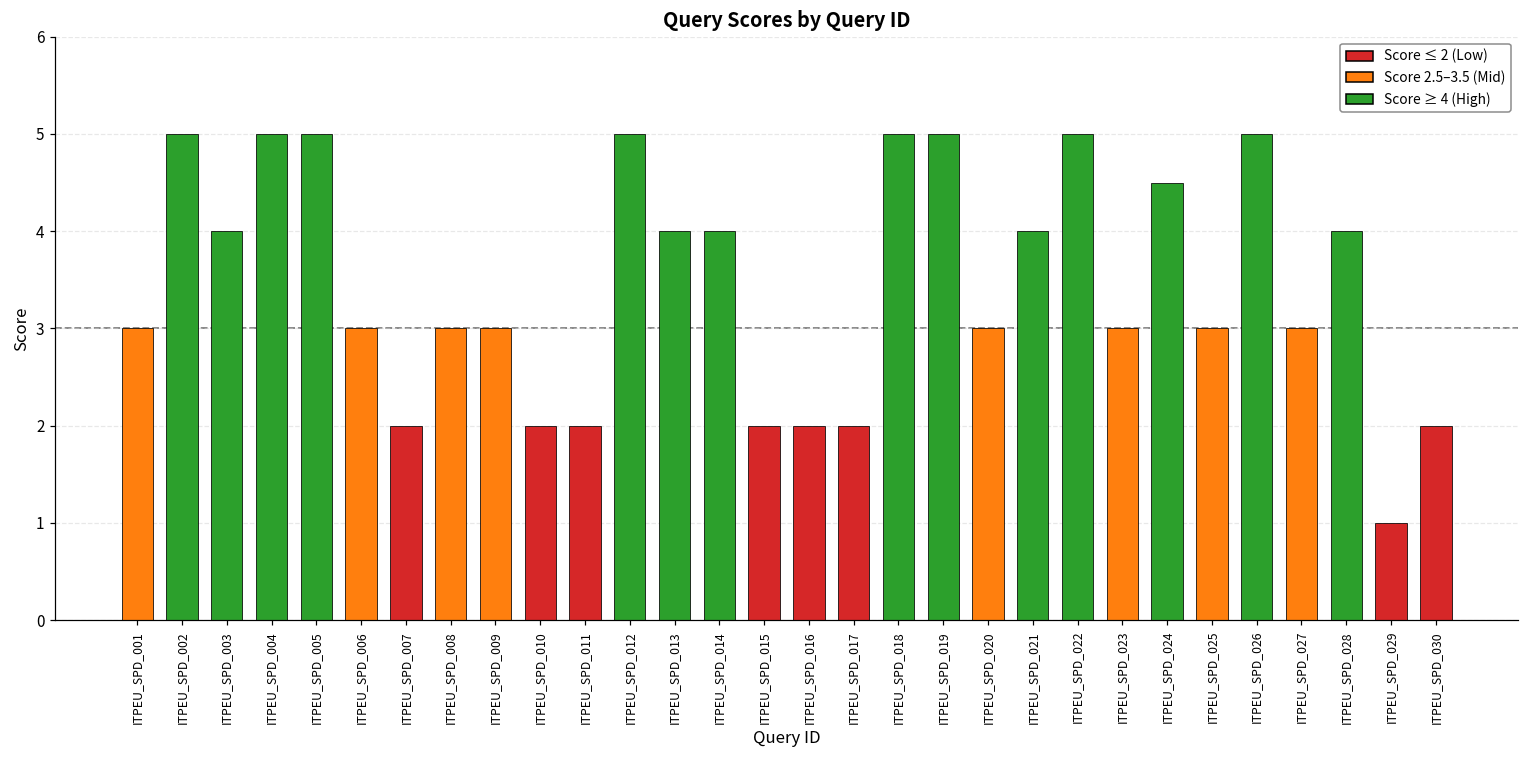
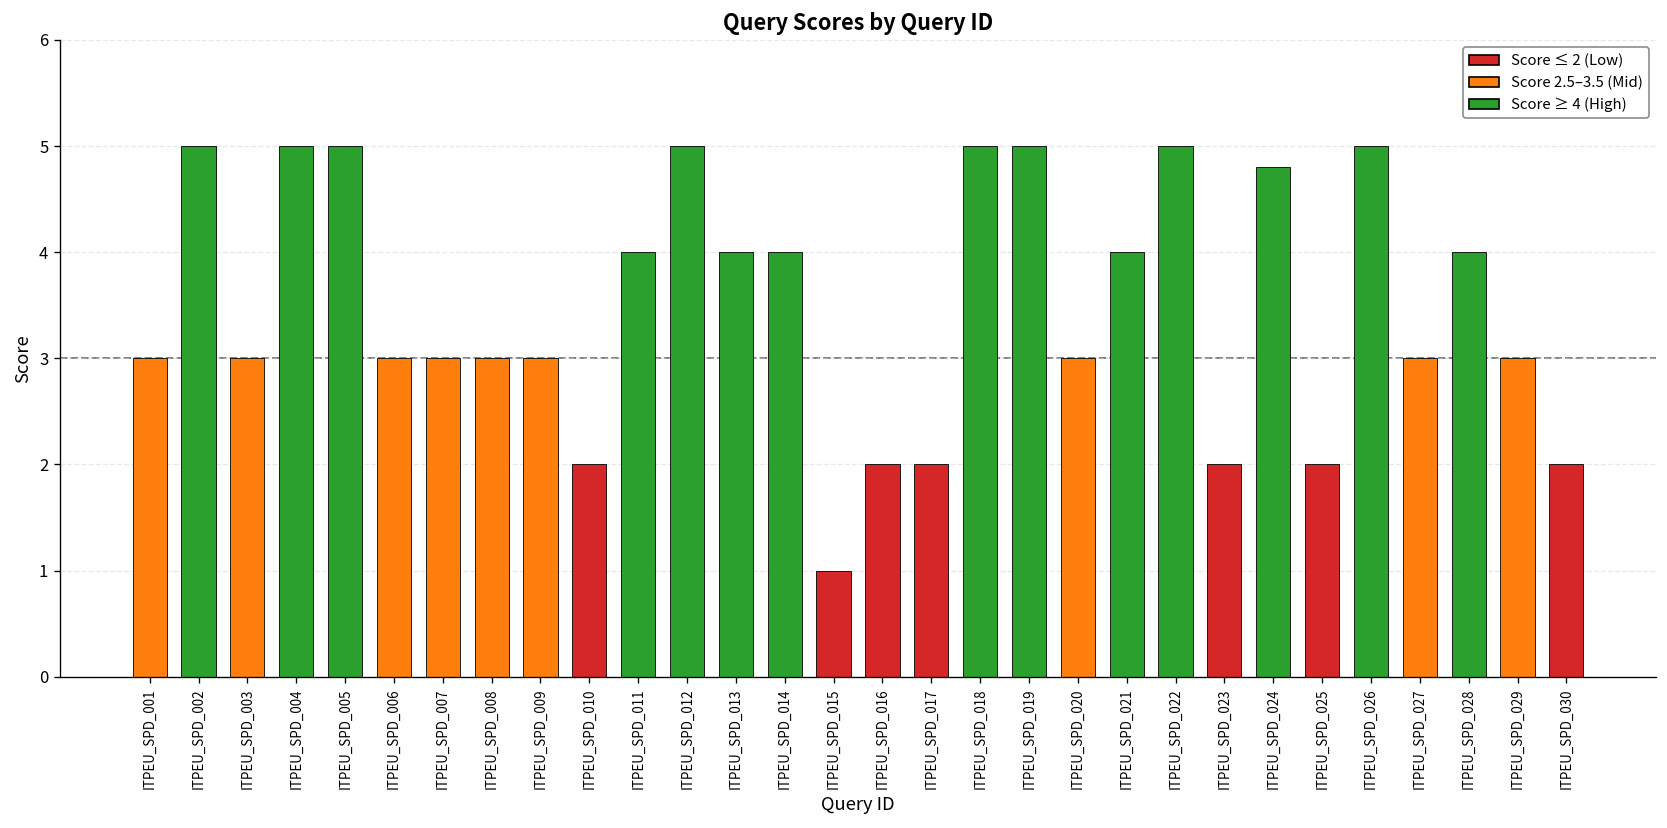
  {
    "ITPEU_SPD_001": 3.0,
    "ITPEU_SPD_002": 5.0,
-   "ITPEU_SPD_003": 4,
+   "ITPEU_SPD_003": 3,
    "ITPEU_SPD_004": 5.0,
    "ITPEU_SPD_005": 5.0,
    "ITPEU_SPD_006": 3.0,
-   "ITPEU_SPD_007": 2,
+   "ITPEU_SPD_007": 3,
    "ITPEU_SPD_008": 3.0,
    "ITPEU_SPD_009": 3.0,
    "ITPEU_SPD_010": 2.0,
-   "ITPEU_SPD_011": 2,
+   "ITPEU_SPD_011": 4,
    "ITPEU_SPD_012": 5.0,
    "ITPEU_SPD_013": 4.0,
    "ITPEU_SPD_014": 4.0,
-   "ITPEU_SPD_015": 2,
+   "ITPEU_SPD_015": 1,
    "ITPEU_SPD_016": 2.0,
    "ITPEU_SPD_017": 2.0,
    "ITPEU_SPD_018": 5.0,
    "ITPEU_SPD_019": 5.0,
    "ITPEU_SPD_020": 3.0,
    "ITPEU_SPD_021": 4.0,
    "ITPEU_SPD_022": 5.0,
-   "ITPEU_SPD_023": 3,
-   "ITPEU_SPD_024": 4.5,
-   "ITPEU_SPD_025": 3,
+   "ITPEU_SPD_023": 2,
+   "ITPEU_SPD_024": 4.8,
+   "ITPEU_SPD_025": 2,
    "ITPEU_SPD_026": 5.0,
    "ITPEU_SPD_027": 3.0,
    "ITPEU_SPD_028": 4.0,
-   "ITPEU_SPD_029": 1,
+   "ITPEU_SPD_029": 3,
    "ITPEU_SPD_030": 2.0
  }
